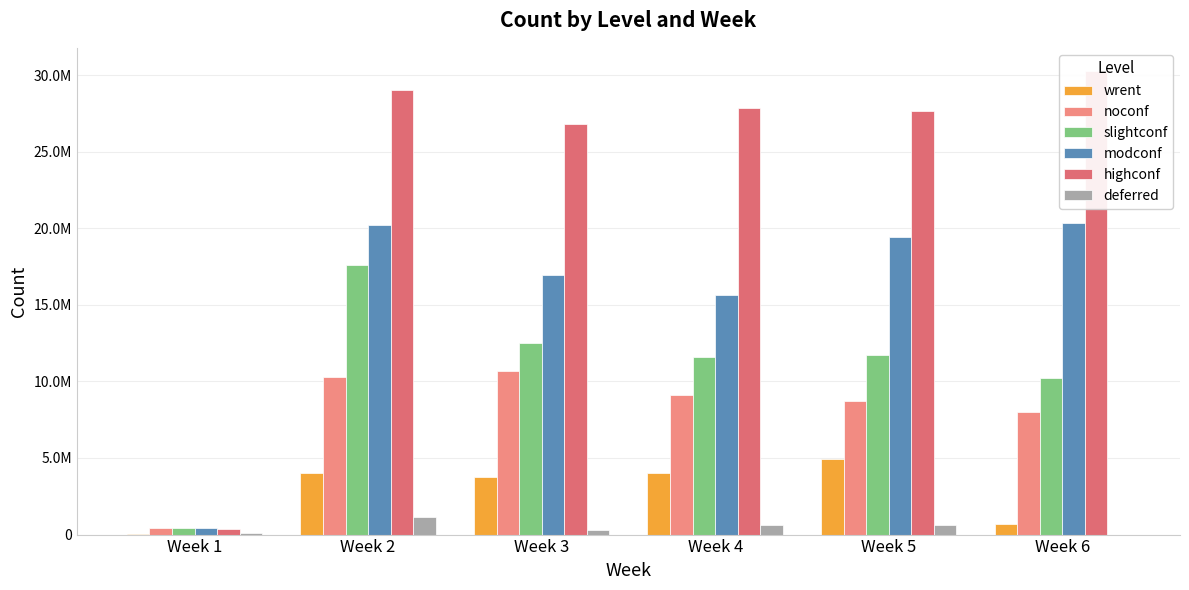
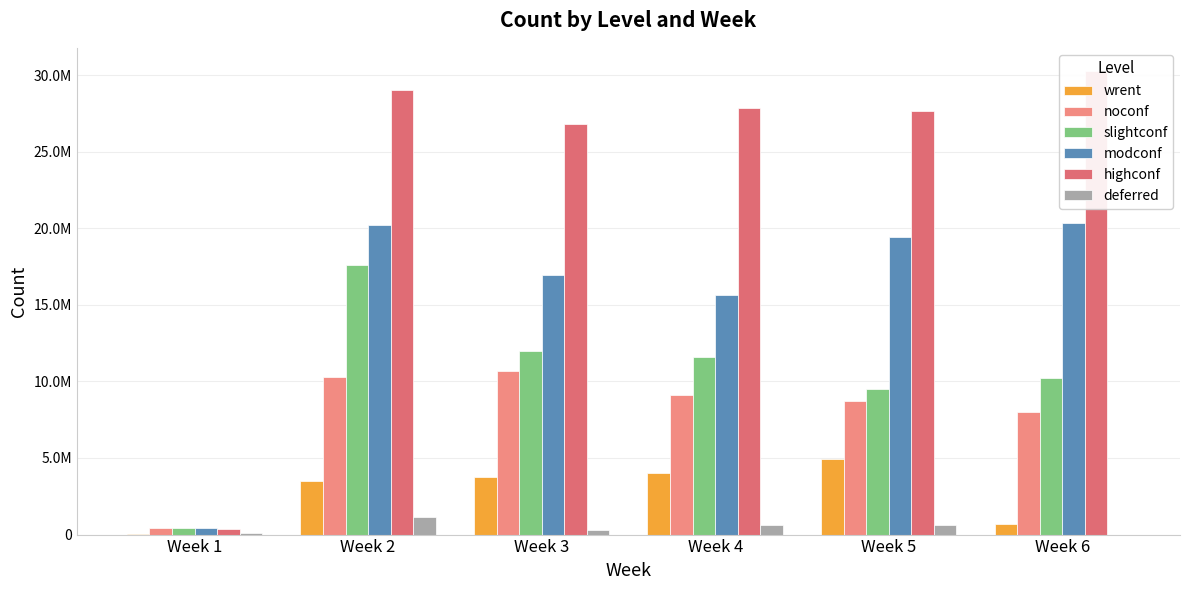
  {
    "wrent": {
-     "Week 2": 4000000,
+     "Week 2": 3500000,
      "Week 3": 3800000,
      "Week 4": 4000000,
      "Week 5": 4900000,
      "Week 6": 700000
    },
    "slightconf": {
      "Week 1": 400000,
      "Week 2": 17600000,
-     "Week 3": 12500000,
+     "Week 3": 12000000,
      "Week 4": 11600000,
-     "Week 5": 11700000,
+     "Week 5": 9500000,
      "Week 6": 10200000
    },
    "modconf": {
      "Week 1": 400000,
      "Week 2": 20200000,
      "Week 3": 16900000,
      "Week 4": 15600000,
      "Week 5": 19500000,
      "Week 6": 20400000
    },
    "deferred": {
      "Week 2": 1100000,
      "Week 3": 300000,
      "Week 4": 600000,
      "Week 5": 600000,
      "Week 6": 0
    }
  }
